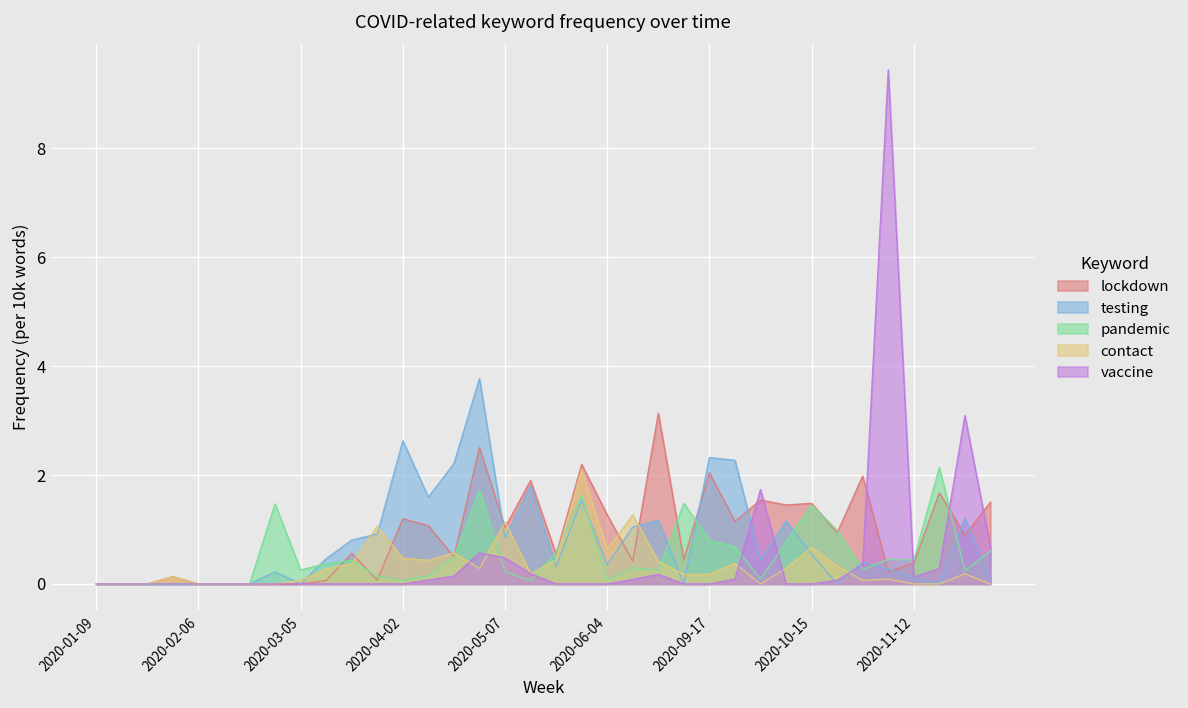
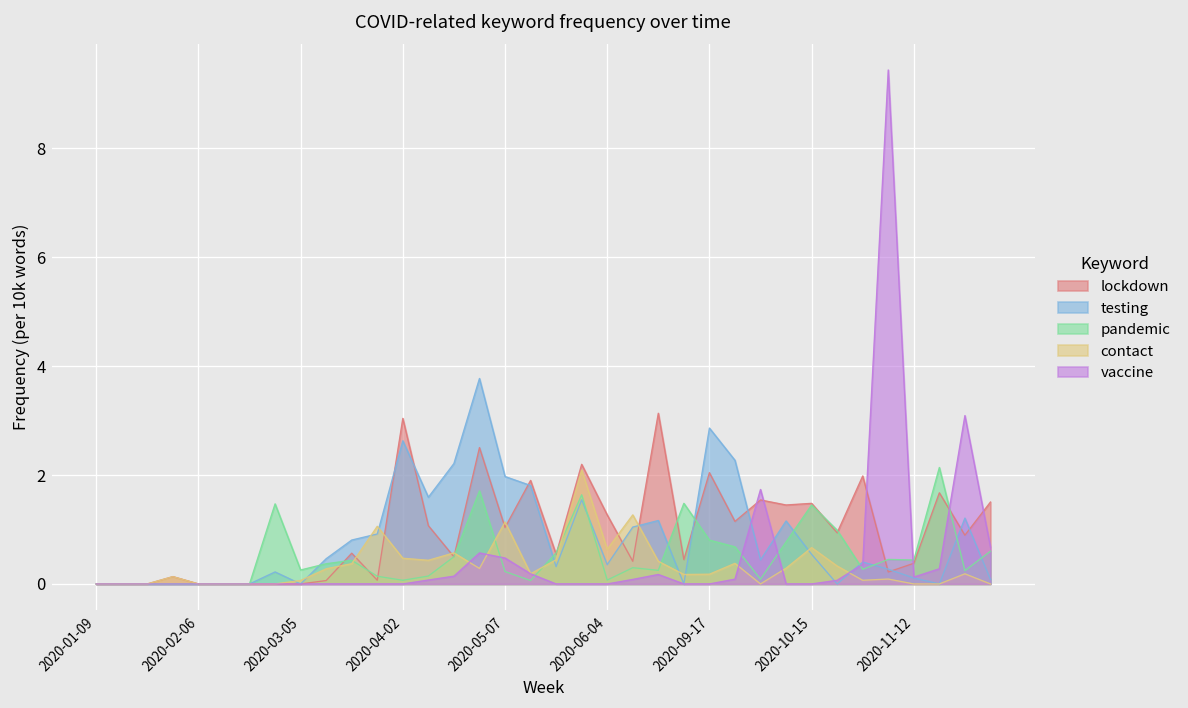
  {
    "lockdown": {
-     "2020-04-02": 1.2,
+     "2020-04-02": 3.0,
      "2020-05-07": 1.0,
      "2020-06-04": 1.3,
      "2020-09-17": 2.0,
      "2020-11-12": 0.4
    },
    "testing": {
      "2020-04-02": 2.6,
-     "2020-05-07": 0.9,
+     "2020-05-07": 2.0,
      "2020-06-04": 0.4,
-     "2020-09-17": 2.3,
+     "2020-09-17": 2.9,
      "2020-10-15": 0.5
    },
    "pandemic": {
      "2020-03-05": 0.3,
      "2020-04-02": 0.1,
      "2020-05-07": 0.2,
      "2020-06-04": 0.1,
      "2020-09-17": 0.8,
      "2020-11-12": 0.4
    },
    "contact": {
      "2020-03-05": 0.1,
      "2020-04-02": 0.5,
      "2020-05-07": 1.1,
      "2020-06-04": 0.6,
      "2020-09-17": 0.2,
      "2020-10-15": 0.7,
      "2020-11-12": 0.0
    },
    "vaccine": {
      "2020-04-02": 0.0,
      "2020-05-07": 0.5,
      "2020-06-04": 0.0,
      "2020-09-17": 0.0,
      "2020-10-15": 0.0
    }
  }
